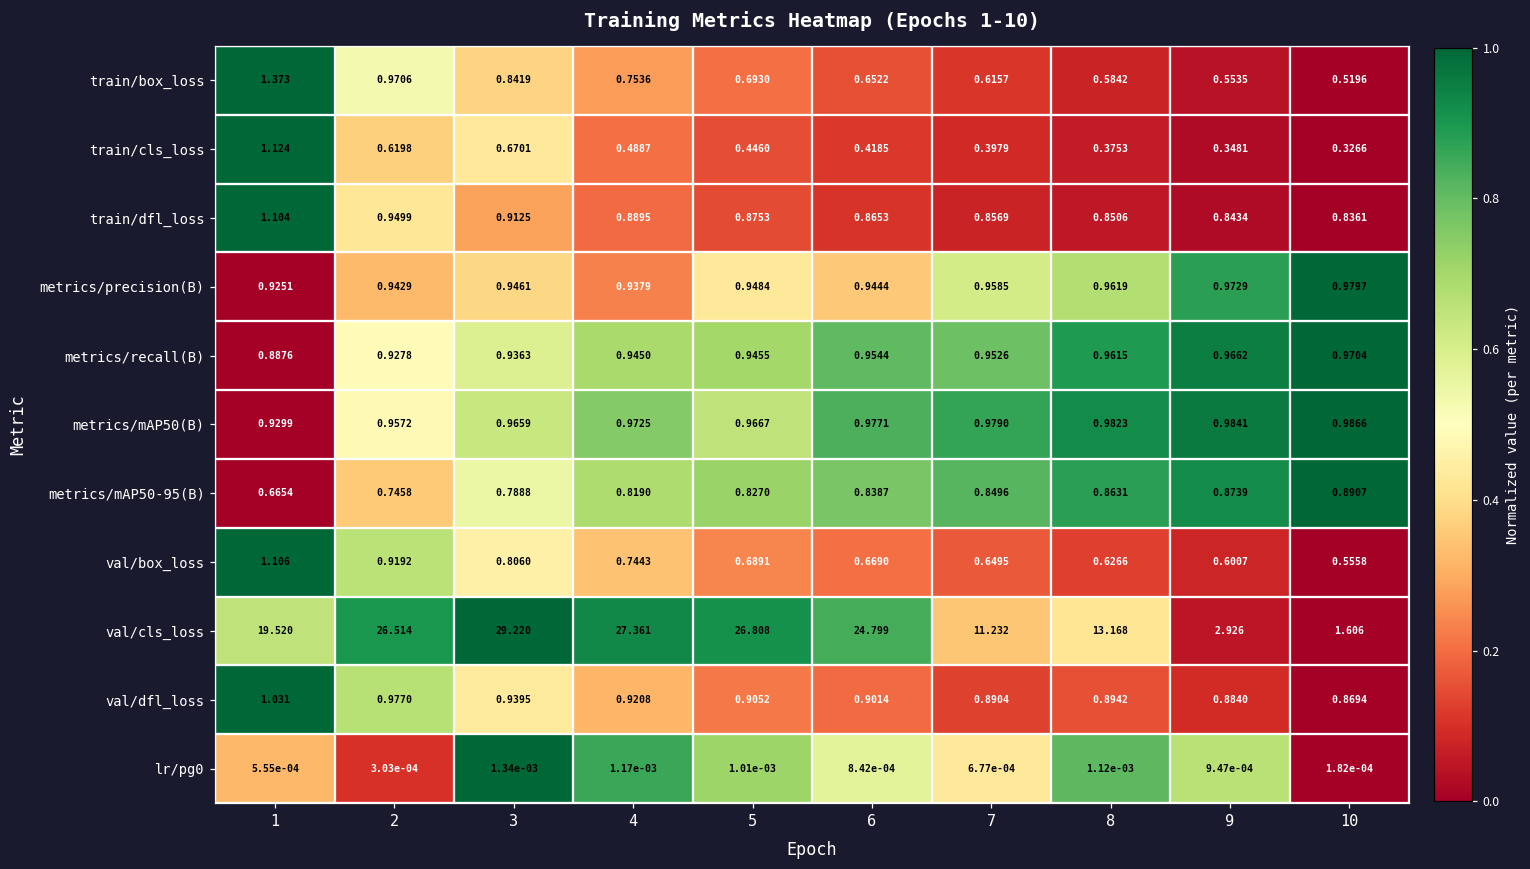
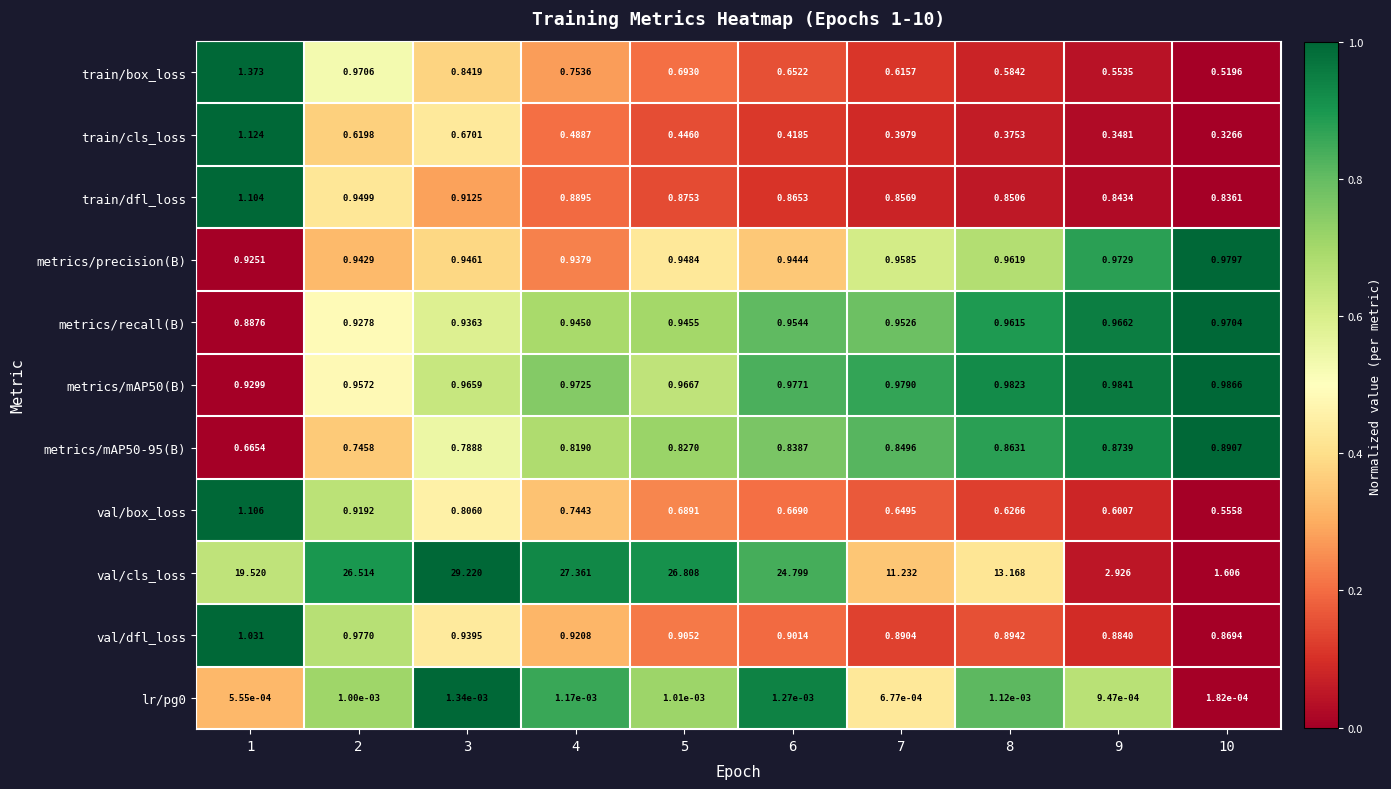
  {
    "train/box_loss": {
      "1": "1.373",
      "2": "0.9706",
      "3": "0.8419",
      "4": "0.7536",
      "5": "0.6930",
      "6": "0.6522",
      "7": "0.6157",
      "8": "0.5842",
      "9": "0.5535",
      "10": "0.5196"
    },
    "train/cls_loss": {
      "1": "1.124",
      "2": "0.6198",
      "3": "0.6701",
      "4": "0.4887",
      "5": "0.4460",
      "6": "0.4185",
      "7": "0.3979",
      "8": "0.3753",
      "9": "0.3481",
      "10": "0.3266"
    },
    "train/dfl_loss": {
      "1": "1.104",
      "2": "0.9499",
      "3": "0.9125",
      "4": "0.8895",
      "5": "0.8753",
      "6": "0.8653",
      "7": "0.8569",
      "8": "0.8506",
      "9": "0.8434",
      "10": "0.8361"
    },
    "metrics/precision(B)": {
      "1": "0.9251",
      "2": "0.9429",
      "3": "0.9461",
      "4": "0.9379",
      "5": "0.9484",
      "6": "0.9444",
      "7": "0.9585",
      "8": "0.9619",
      "9": "0.9729",
      "10": "0.9797"
    },
    "metrics/recall(B)": {
      "1": "0.8876",
      "2": "0.9278",
      "3": "0.9363",
      "4": "0.9450",
      "5": "0.9455",
      "6": "0.9544",
      "7": "0.9526",
      "8": "0.9615",
      "9": "0.9662",
      "10": "0.9704"
    },
    "metrics/mAP50(B)": {
      "1": "0.9299",
      "2": "0.9572",
      "3": "0.9659",
      "4": "0.9725",
      "5": "0.9667",
      "6": "0.9771",
      "7": "0.9790",
      "8": "0.9823",
      "9": "0.9841",
      "10": "0.9866"
    },
    "metrics/mAP50-95(B)": {
      "1": "0.6654",
      "2": "0.7458",
      "3": "0.7888",
      "4": "0.8190",
      "5": "0.8270",
      "6": "0.8387",
      "7": "0.8496",
      "8": "0.8631",
      "9": "0.8739",
      "10": "0.8907"
    },
    "val/box_loss": {
      "1": "1.106",
      "2": "0.9192",
      "3": "0.8060",
      "4": "0.7443",
      "5": "0.6891",
      "6": "0.6690",
      "7": "0.6495",
      "8": "0.6266",
      "9": "0.6007",
      "10": "0.5558"
    },
    "val/cls_loss": {
      "1": "19.520",
      "2": "26.514",
      "3": "29.220",
      "4": "27.361",
      "5": "26.808",
      "6": "24.799",
      "7": "11.232",
      "8": "13.168",
      "9": "2.926",
      "10": "1.606"
    },
    "val/dfl_loss": {
      "1": "1.031",
      "2": "0.9770",
      "3": "0.9395",
      "4": "0.9208",
      "5": "0.9052",
      "6": "0.9014",
      "7": "0.8904",
      "8": "0.8942",
      "9": "0.8840",
      "10": "0.8694"
    },
    "lr/pg0": {
      "1": "5.55e-04",
-     "2": "3.03e-04",
+     "2": "1.00e-03",
      "3": "1.34e-03",
      "4": "1.17e-03",
      "5": "1.01e-03",
-     "6": "8.42e-04",
+     "6": "1.27e-03",
      "7": "6.77e-04",
      "8": "1.12e-03",
      "9": "9.47e-04",
      "10": "1.82e-04"
    }
  }
